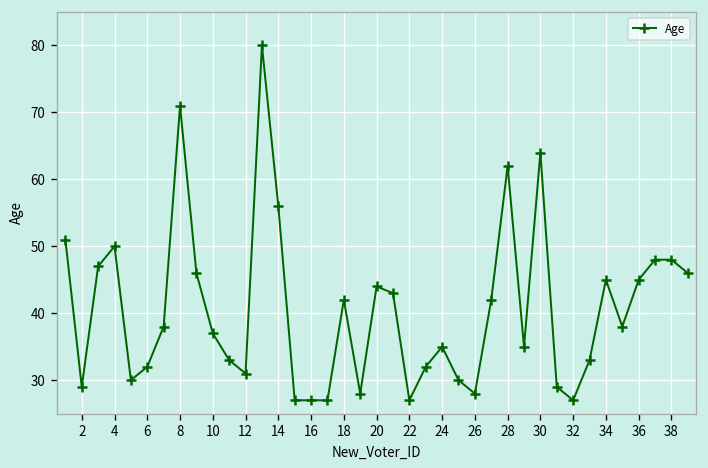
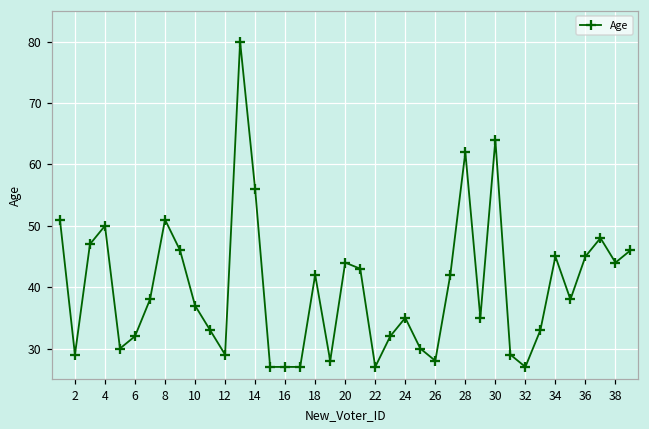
  {
    "2": 29,
    "4": 50,
    "6": 32,
-   "8": 71,
+   "8": 51,
    "10": 37,
-   "12": 31,
+   "12": 29,
    "14": 56,
    "16": 27,
    "18": 42,
    "20": 44,
    "22": 27,
    "24": 35,
    "26": 28,
    "28": 62,
    "30": 64,
    "32": 27,
    "34": 45,
    "36": 45,
-   "38": 48
+   "38": 44
  }
